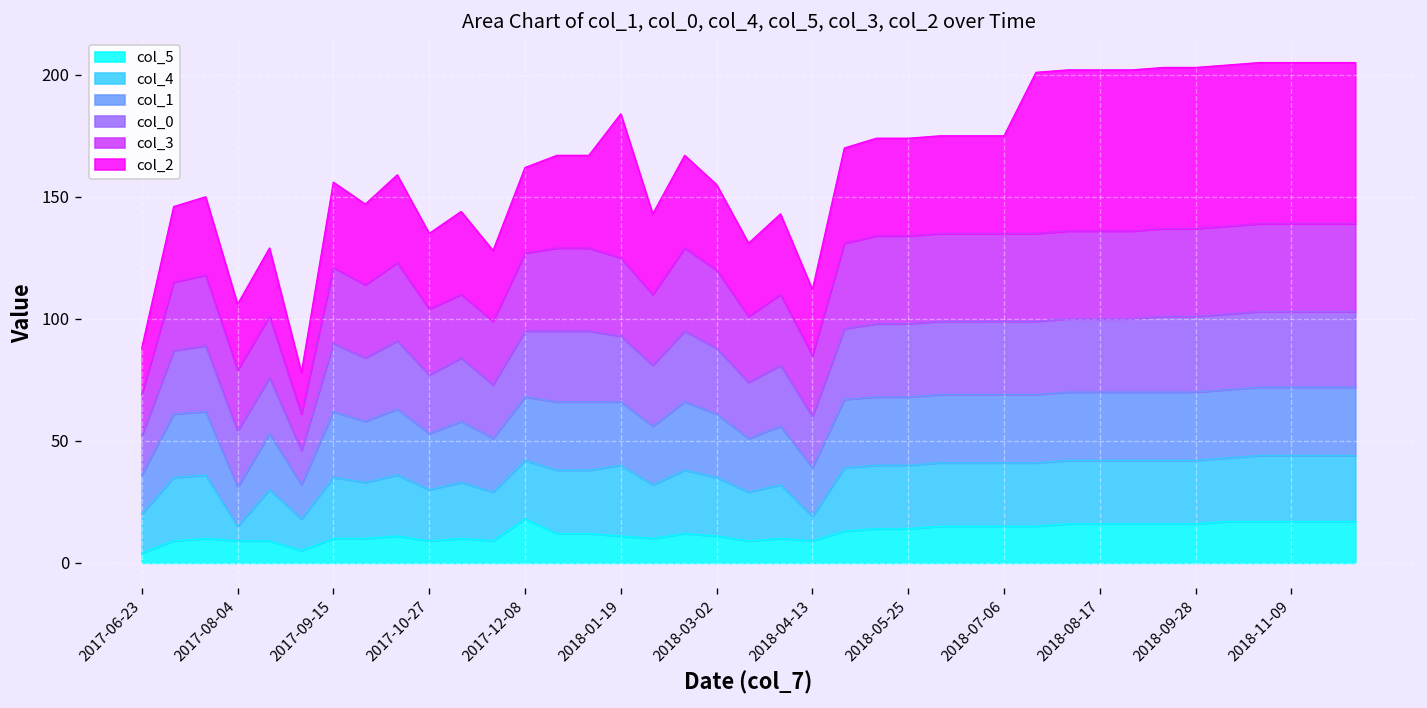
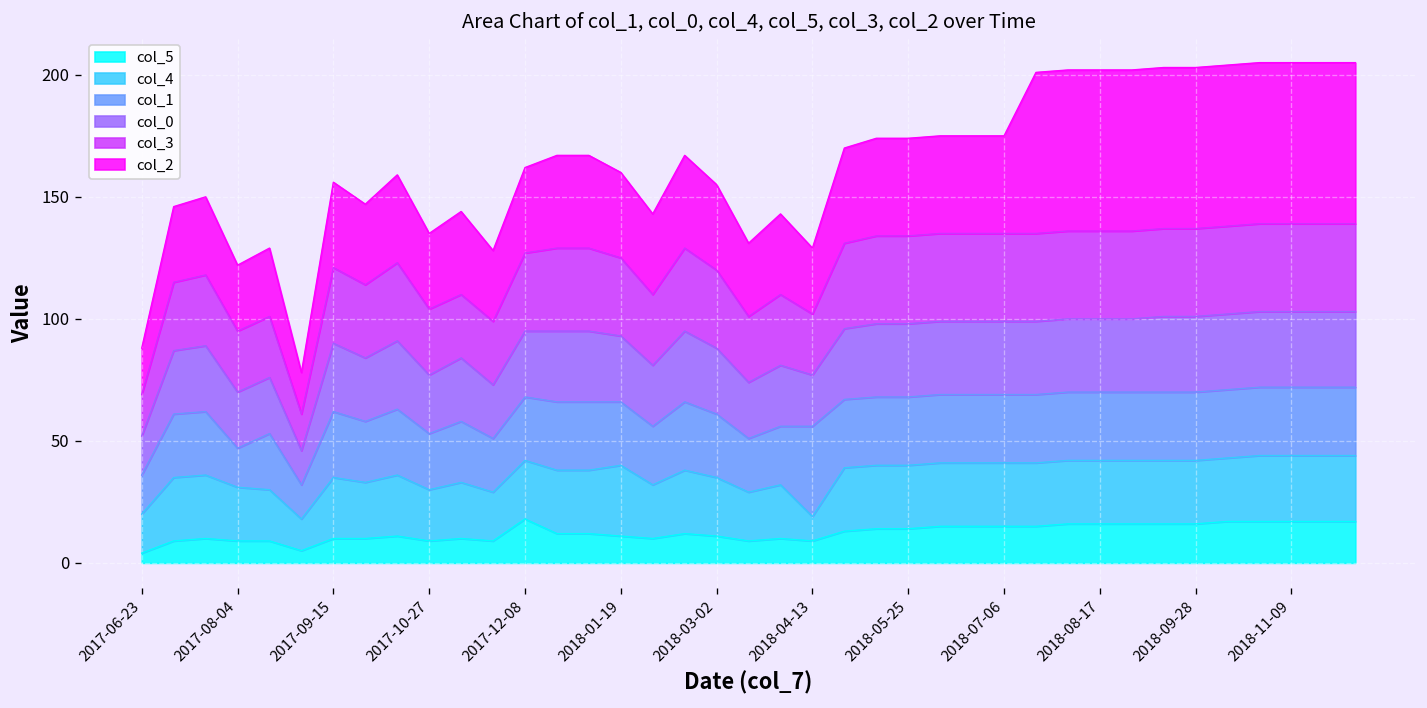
  {
    "col_5": {
      "2017-06-23": 4,
      "2017-08-04": 9,
      "2017-09-15": 10,
      "2017-10-27": 9,
      "2017-12-08": 18,
      "2018-01-19": 11,
      "2018-03-02": 11,
      "2018-04-13": 9,
      "2018-05-25": 14,
      "2018-07-06": 15,
      "2018-08-17": 16,
      "2018-09-28": 16,
      "2018-11-09": 17
    },
    "col_4": {
      "2017-06-23": 16,
-     "2017-08-04": 6,
+     "2017-08-04": 22,
      "2017-09-15": 25,
      "2017-10-27": 21,
      "2017-12-08": 24,
      "2018-01-19": 29,
      "2018-03-02": 24,
      "2018-04-13": 10,
      "2018-05-25": 26,
      "2018-07-06": 26,
      "2018-08-17": 26,
      "2018-09-28": 26,
      "2018-11-09": 27
    },
    "col_1": {
      "2017-06-23": 16,
      "2017-08-04": 16,
      "2017-09-15": 27,
      "2017-10-27": 23,
      "2017-12-08": 26,
      "2018-01-19": 26,
      "2018-03-02": 26,
-     "2018-04-13": 20,
+     "2018-04-13": 37,
      "2018-05-25": 28,
      "2018-07-06": 28,
      "2018-08-17": 28,
      "2018-09-28": 28,
      "2018-11-09": 28
    },
    "col_0": {
      "2017-06-23": 16,
      "2017-08-04": 23,
      "2017-09-15": 28,
      "2017-10-27": 24,
      "2017-12-08": 27,
      "2018-01-19": 27,
      "2018-03-02": 27,
      "2018-04-13": 21,
      "2018-05-25": 30,
      "2018-07-06": 30,
      "2018-08-17": 30,
      "2018-09-28": 31,
      "2018-11-09": 31
    },
    "col_3": {
      "2017-06-23": 17,
      "2017-08-04": 25,
      "2017-09-15": 31,
      "2017-10-27": 27,
      "2017-12-08": 32,
      "2018-01-19": 32,
      "2018-03-02": 32,
      "2018-04-13": 25,
      "2018-05-25": 36,
      "2018-07-06": 36,
      "2018-08-17": 36,
      "2018-09-28": 36,
      "2018-11-09": 36
    },
    "col_2": {
      "2017-06-23": 19,
      "2017-08-04": 27,
      "2017-09-15": 35,
      "2017-10-27": 31,
      "2017-12-08": 35,
-     "2018-01-19": 59,
+     "2018-01-19": 35,
      "2018-03-02": 35,
      "2018-04-13": 27,
      "2018-05-25": 40,
      "2018-07-06": 40,
      "2018-08-17": 66,
      "2018-09-28": 66,
      "2018-11-09": 66
    }
  }
